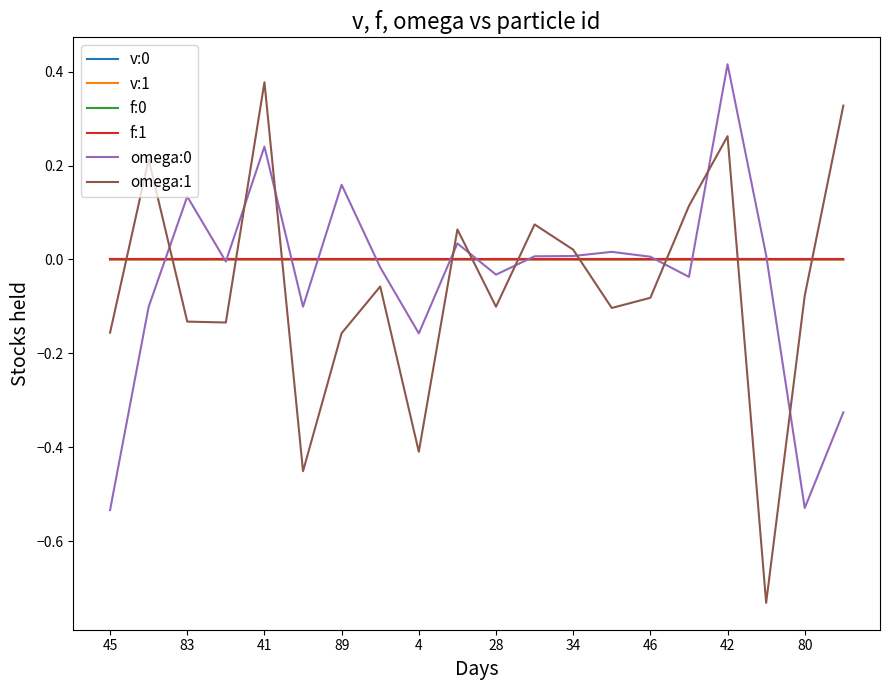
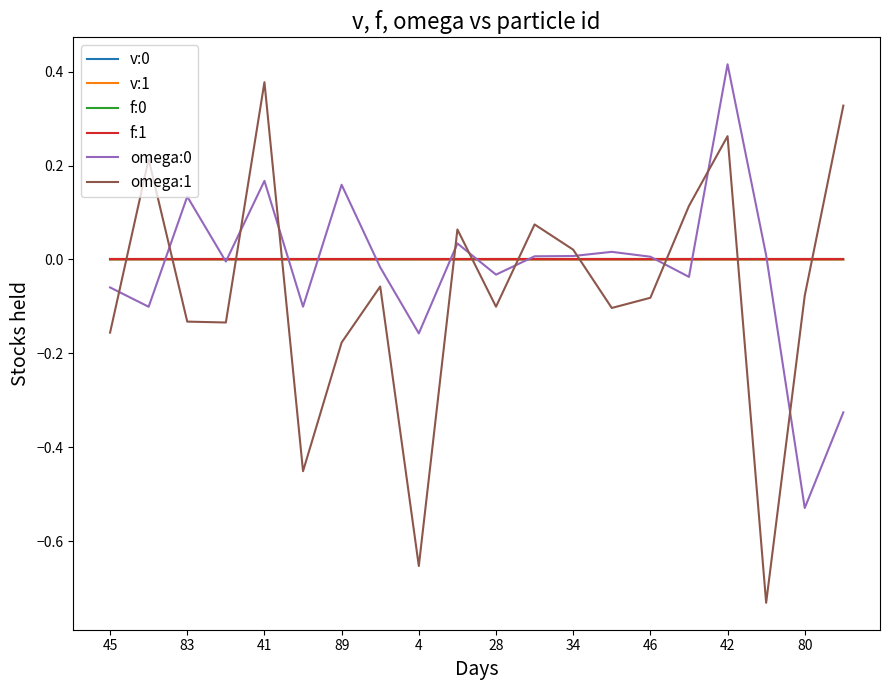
  {
    "omega:0": {
-     "45": -0.53,
-     "41": 0.24,
+     "45": -0.06,
+     "41": 0.17,
      "89": 0.16,
      "4": -0.16,
      "28": -0.03,
      "34": 0.01,
      "46": 0.01,
      "42": 0.42,
      "80": -0.53
    },
    "omega:1": {
      "45": -0.16,
      "83": -0.13,
      "41": 0.38,
-     "89": -0.16,
-     "4": -0.41,
+     "89": -0.18,
+     "4": -0.65,
      "28": -0.10,
      "34": 0.02,
      "46": -0.08,
      "42": 0.26,
      "80": -0.08
    }
  }
